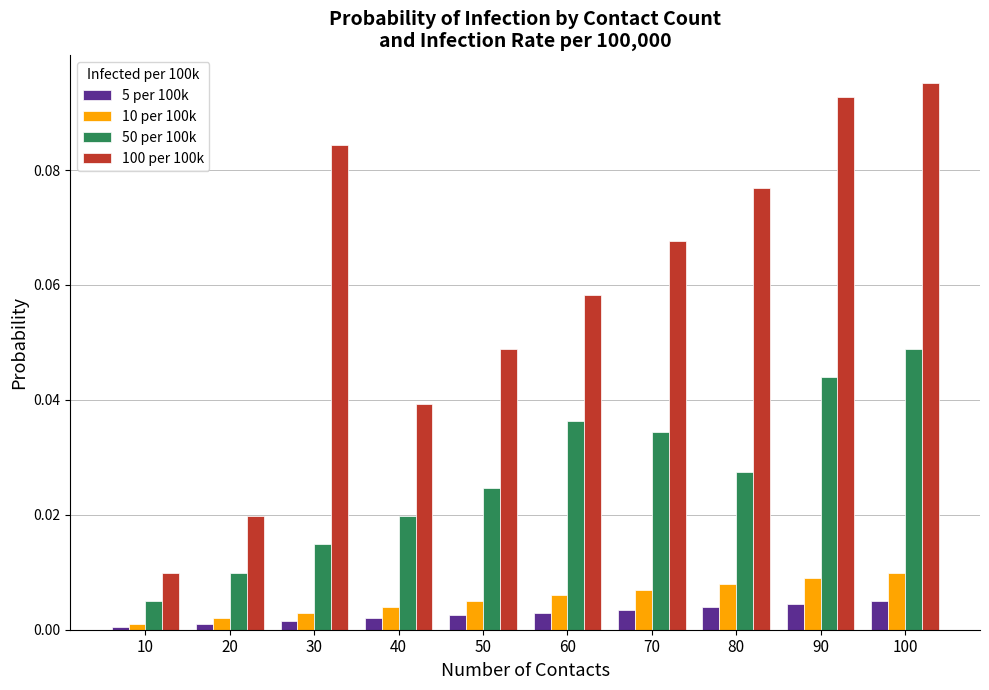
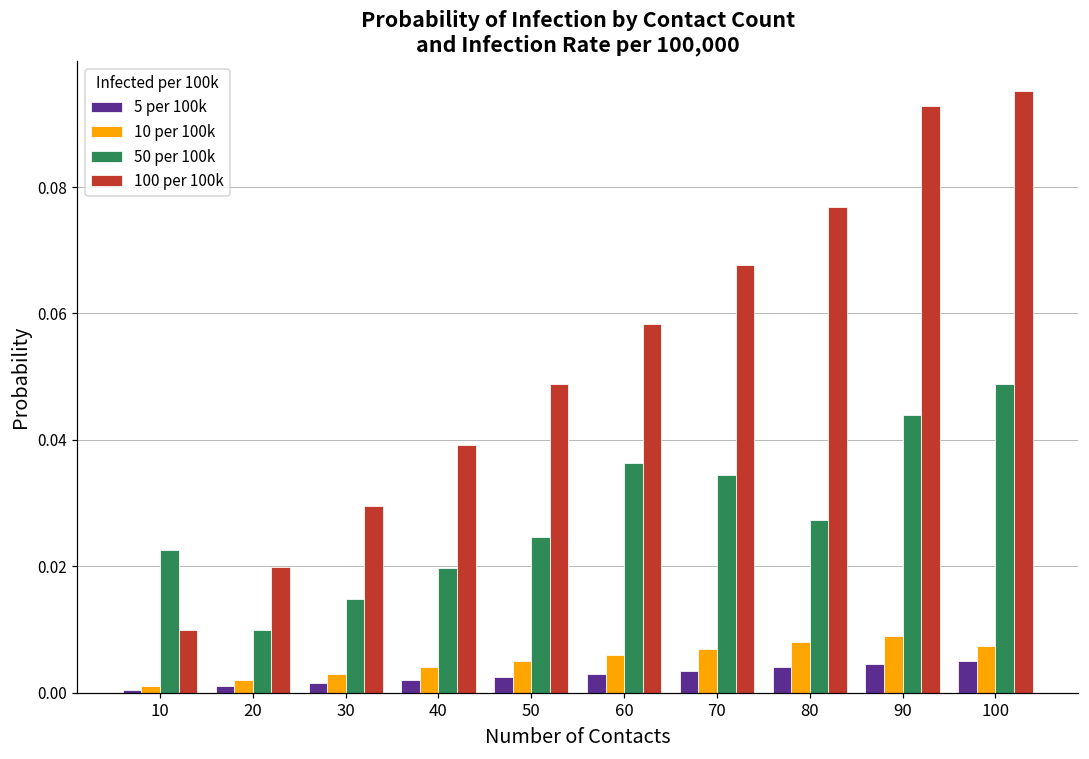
  {
    "5 per 100k": {
      "10": 0.000,
      "20": 0.001,
      "30": 0.001,
      "40": 0.002,
      "50": 0.002,
      "60": 0.003,
      "70": 0.003,
      "80": 0.004,
      "90": 0.004,
      "100": 0.005
    },
    "10 per 100k": {
      "10": 0.001,
      "20": 0.002,
      "30": 0.003,
      "40": 0.004,
      "50": 0.005,
      "60": 0.006,
      "70": 0.007,
      "80": 0.008,
      "90": 0.009,
-     "100": 0.010
+     "100": 0.007
    },
    "50 per 100k": {
-     "10": 0.005,
+     "10": 0.023,
      "20": 0.010,
      "30": 0.015,
      "40": 0.020,
      "50": 0.025,
      "60": 0.036,
      "70": 0.034,
      "80": 0.027,
      "90": 0.044,
      "100": 0.049
    },
    "100 per 100k": {
      "10": 0.010,
      "20": 0.020,
-     "30": 0.084,
+     "30": 0.030,
      "40": 0.039,
      "50": 0.049,
      "60": 0.058,
      "70": 0.068,
      "80": 0.077,
      "90": 0.093,
      "100": 0.095
    }
  }
